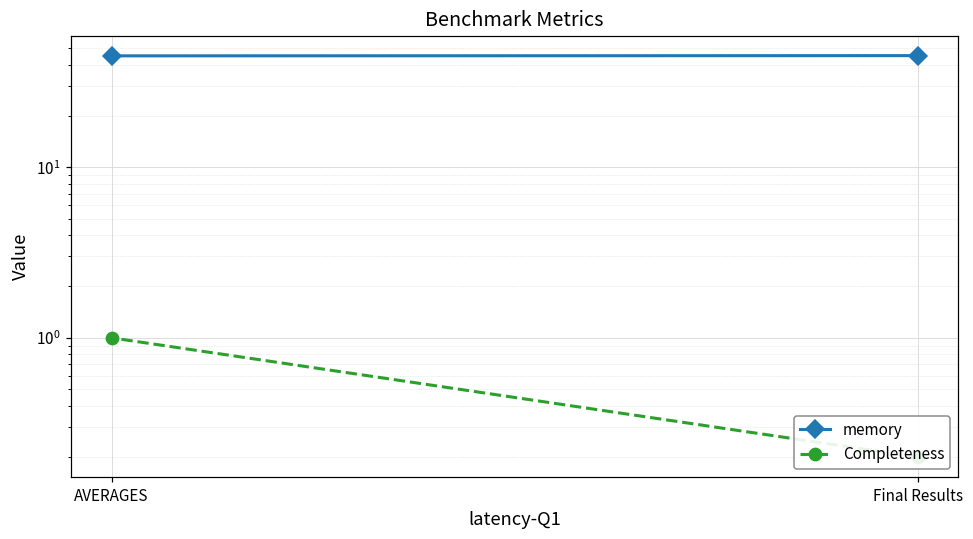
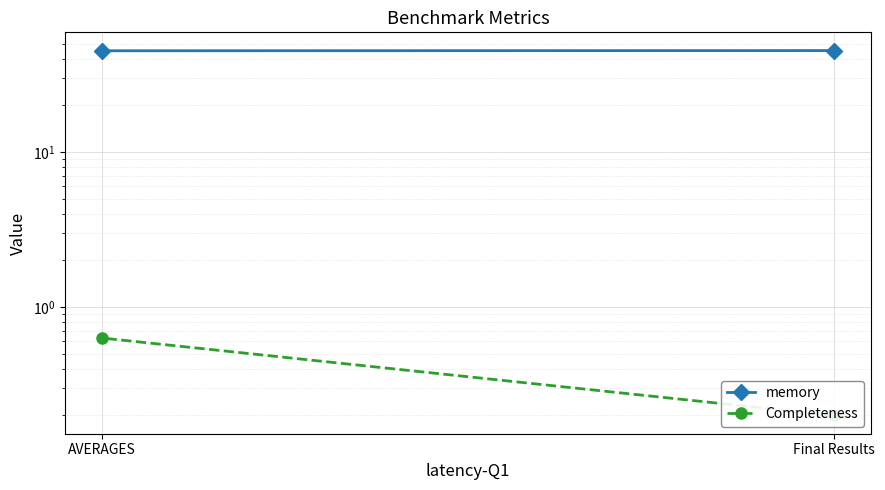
  {
    "memory": {
      "AVERAGES": 45,
      "Final Results": 45
    },
    "Completeness": {
-     "AVERAGES": 1.0
+     "AVERAGES": 0.63
    }
  }
